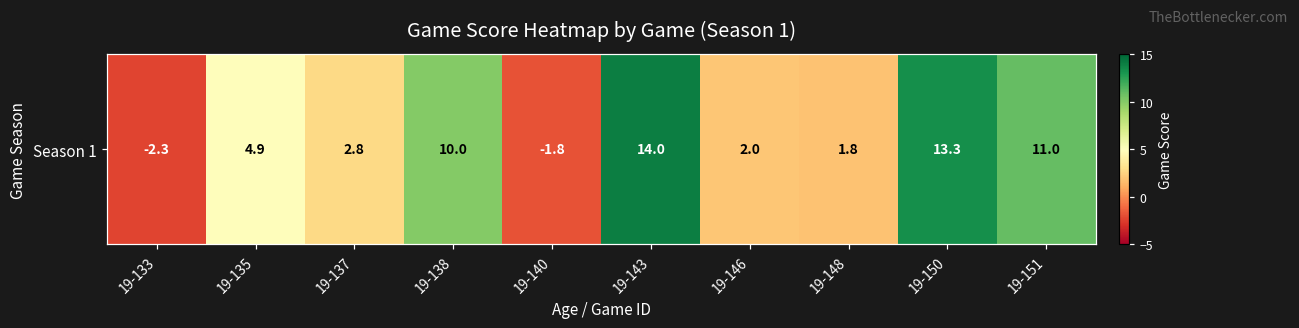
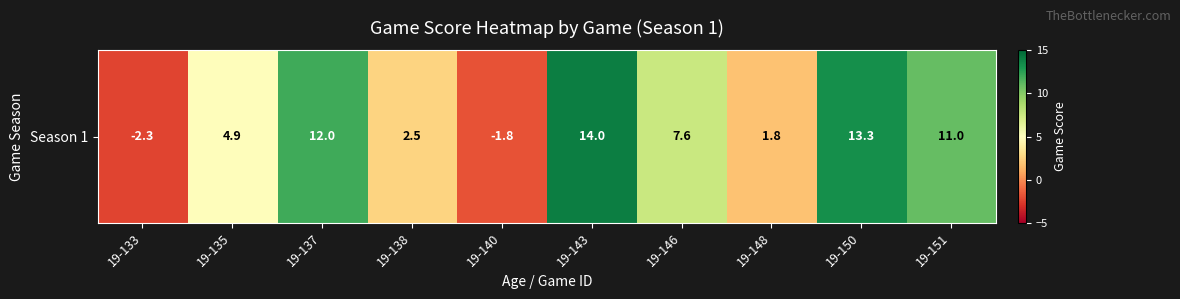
  {
    "Season 1": {
      "19-133": -2.3,
      "19-135": 4.9,
-     "19-137": 2.8,
-     "19-138": 10.0,
+     "19-137": 12.0,
+     "19-138": 2.5,
      "19-140": -1.8,
      "19-143": 14.0,
-     "19-146": 2.0,
+     "19-146": 7.6,
      "19-148": 1.8,
      "19-150": 13.3,
      "19-151": 11.0
    }
  }
